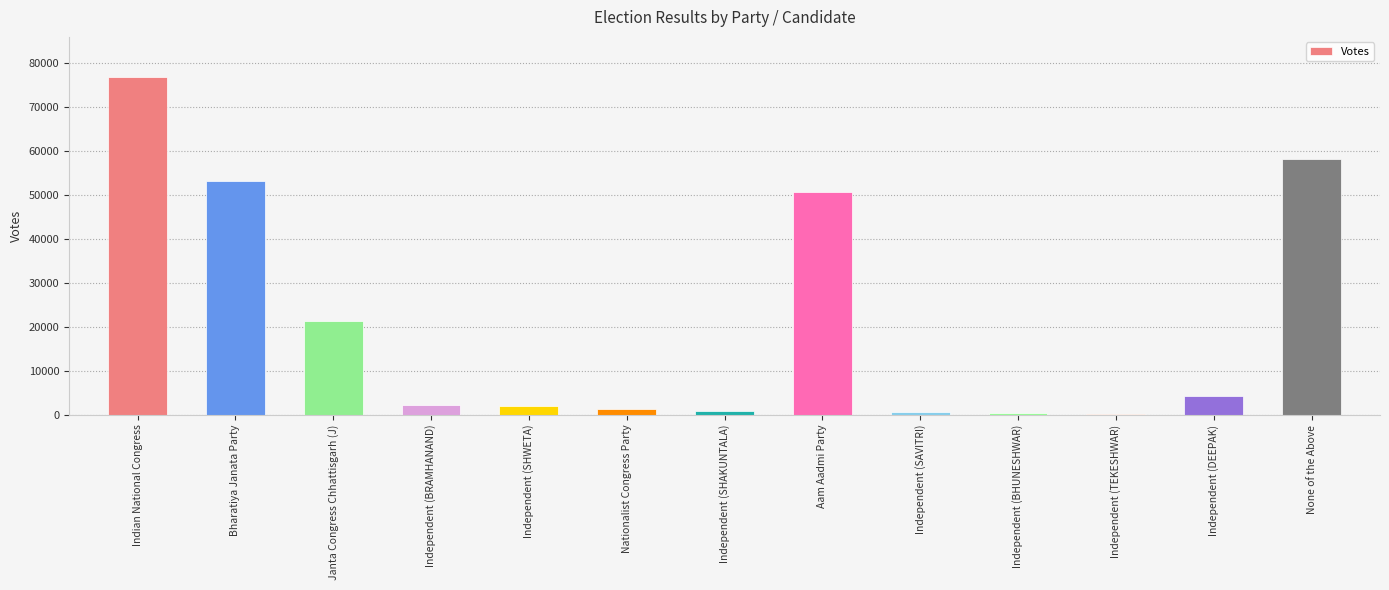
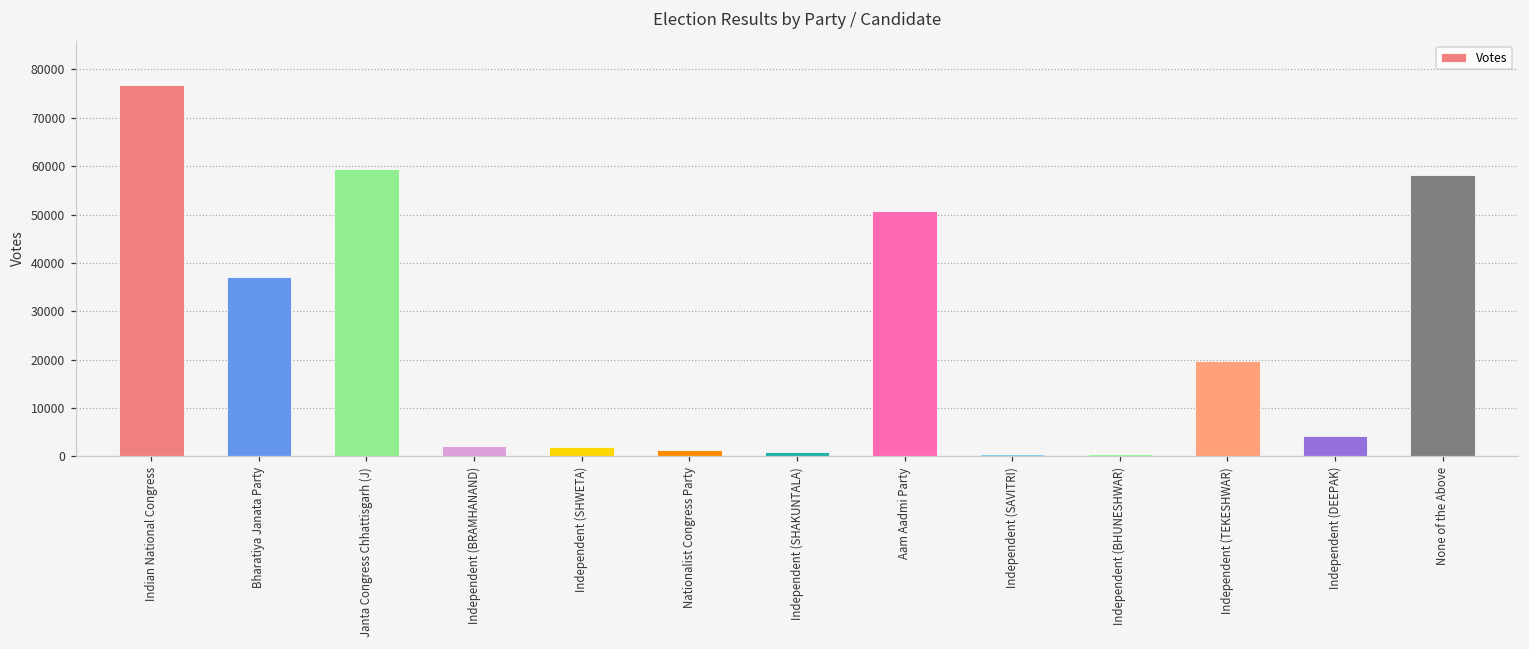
  {
    "Indian National Congress": 77000,
-   "Bharatiya Janata Party": 53000,
-   "Janta Congress Chhattisgarh (J)": 21000,
+   "Bharatiya Janata Party": 37000,
+   "Janta Congress Chhattisgarh (J)": 59000,
    "Independent (BRAMHANAND)": 2000,
    "Independent (SHWETA)": 2000,
    "Nationalist Congress Party": 1000,
    "Independent (SHAKUNTALA)": 1000,
    "Aam Aadmi Party": 51000,
    "Independent (SAVITRI)": 1000,
-   "Independent (TEKESHWAR)": 0,
+   "Independent (TEKESHWAR)": 20000,
    "Independent (DEEPAK)": 4000,
    "None of the Above": 58000
  }
